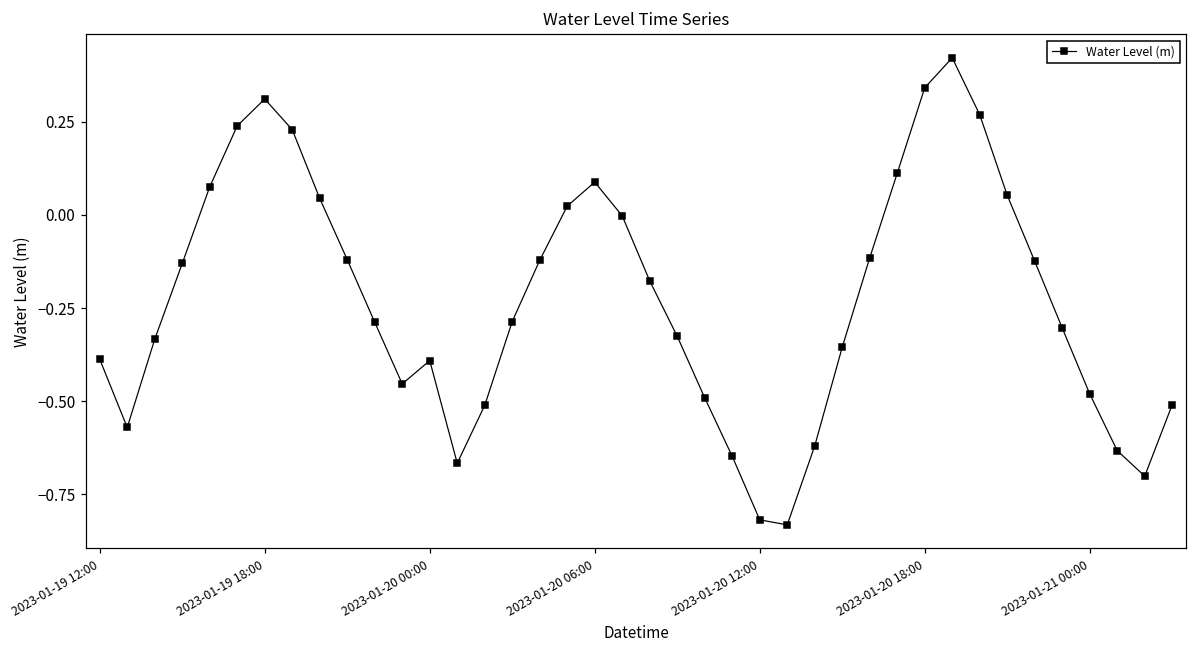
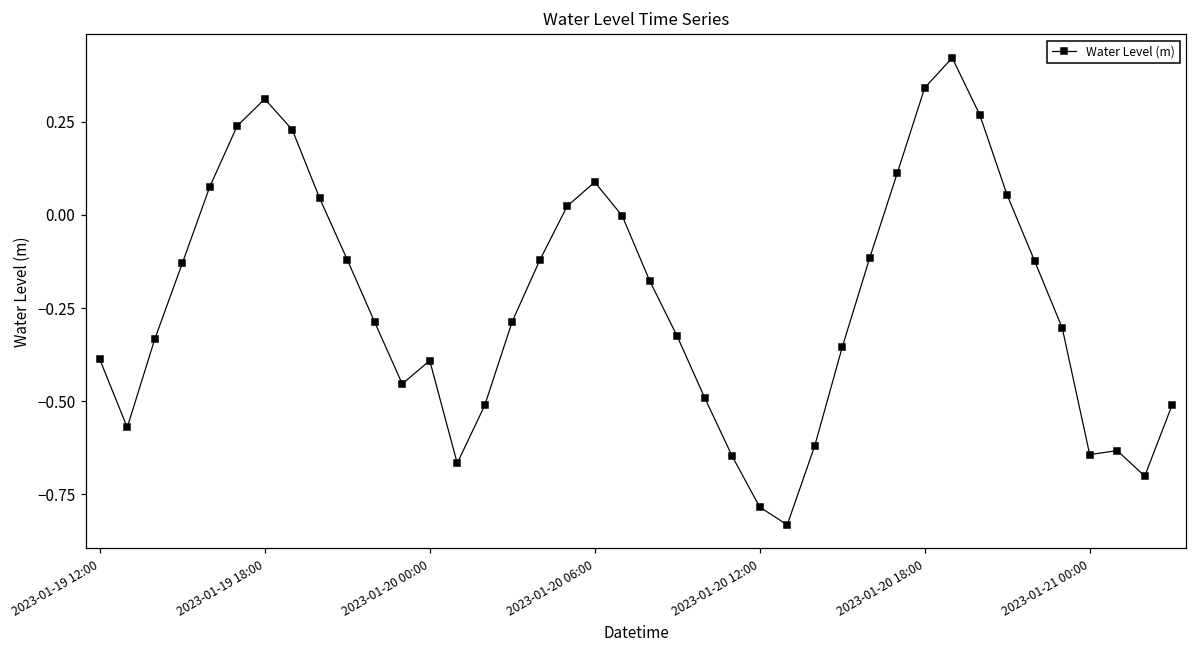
  {
    "2023-01-19 12:00": -0.39,
    "2023-01-19 18:00": 0.31,
    "2023-01-20 00:00": -0.39,
    "2023-01-20 06:00": 0.09,
-   "2023-01-20 12:00": -0.82,
+   "2023-01-20 12:00": -0.78,
    "2023-01-20 18:00": 0.34,
-   "2023-01-21 00:00": -0.48
+   "2023-01-21 00:00": -0.64
  }
